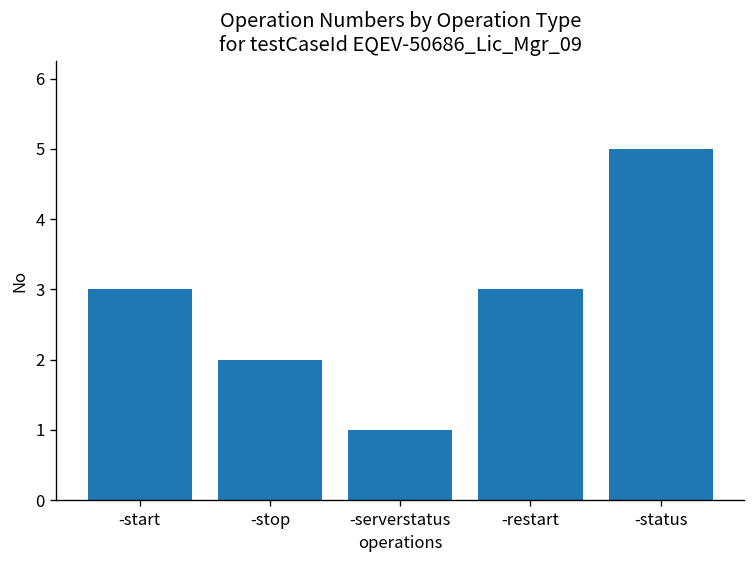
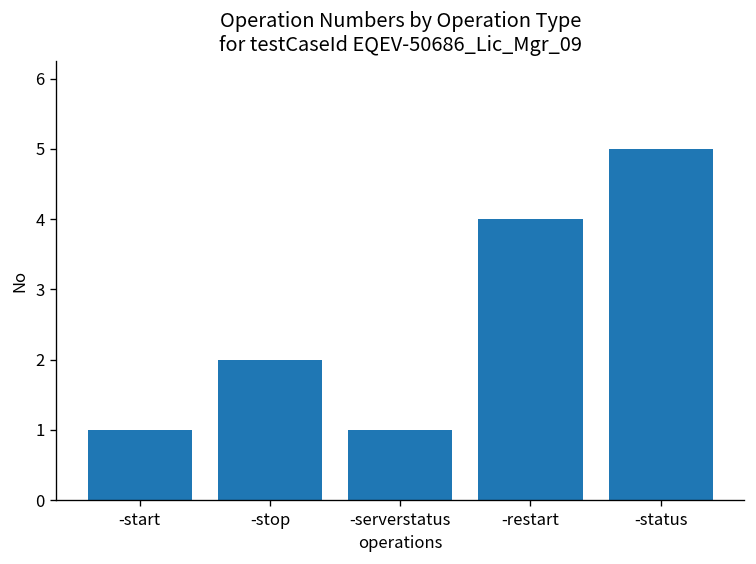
  {
-   "-start": 3,
+   "-start": 1,
    "-stop": 2,
    "-serverstatus": 1,
-   "-restart": 3,
+   "-restart": 4,
    "-status": 5
  }
